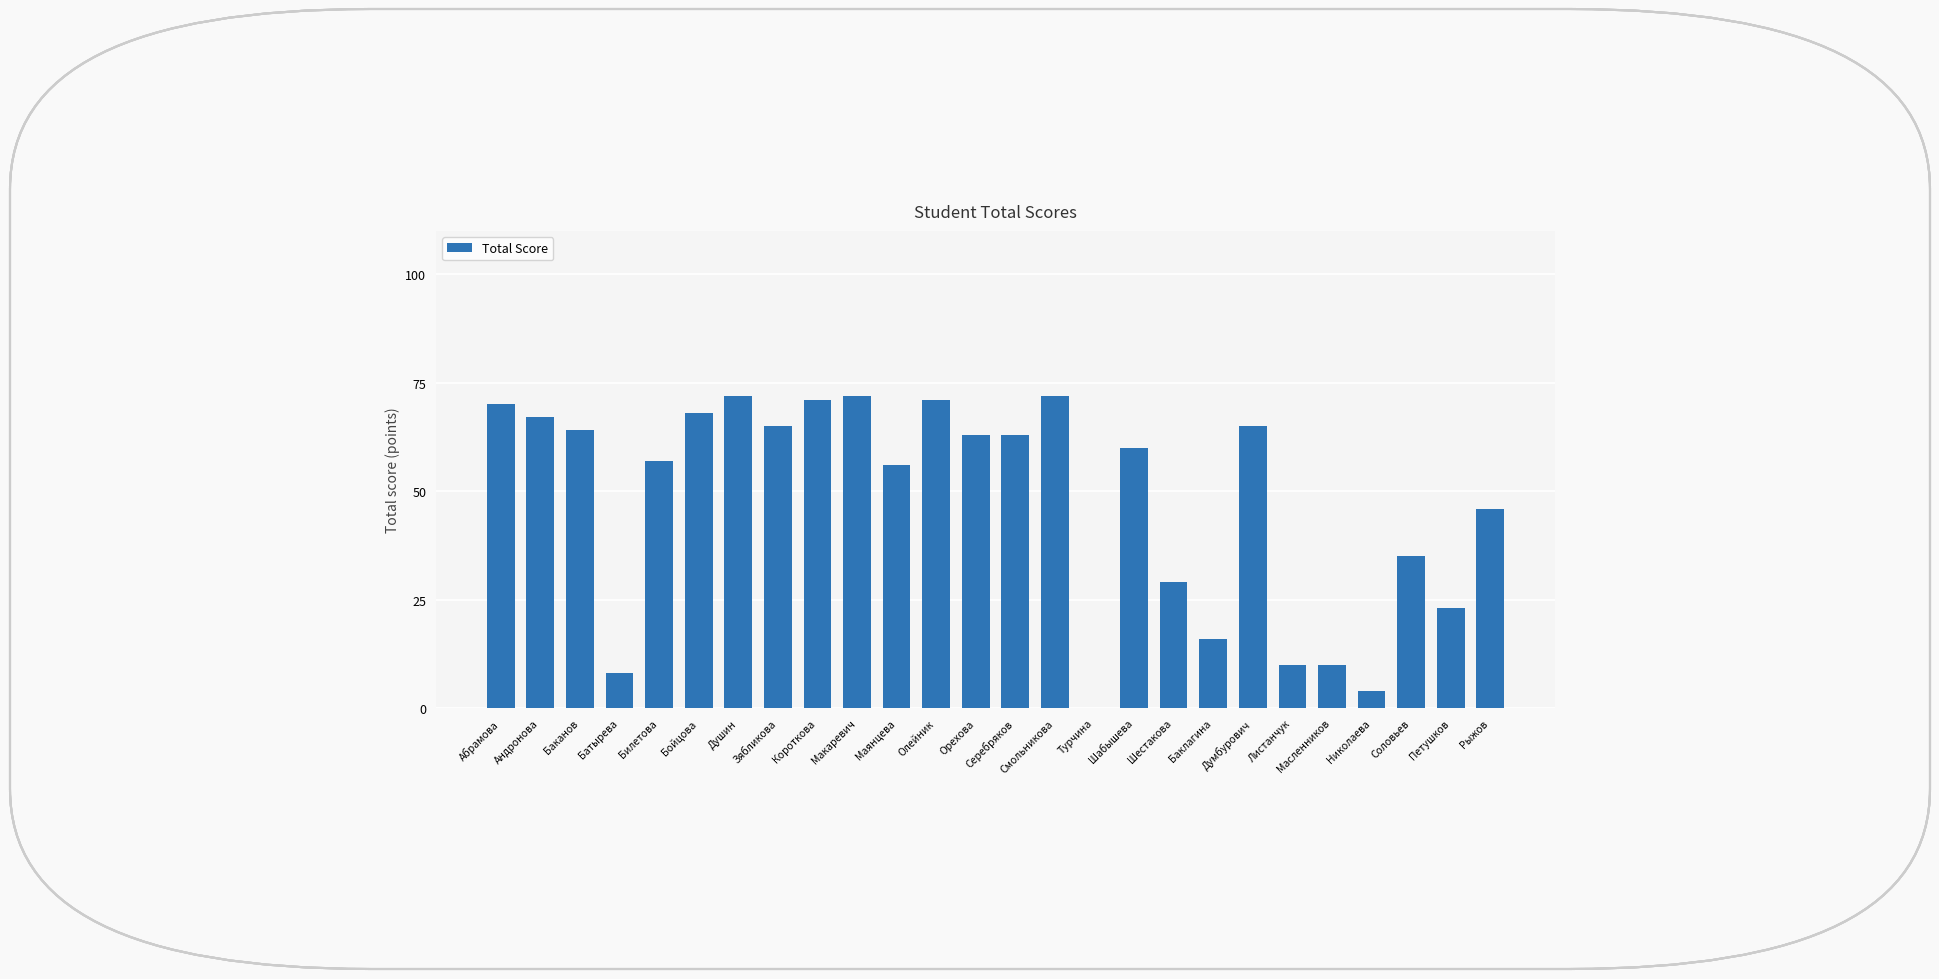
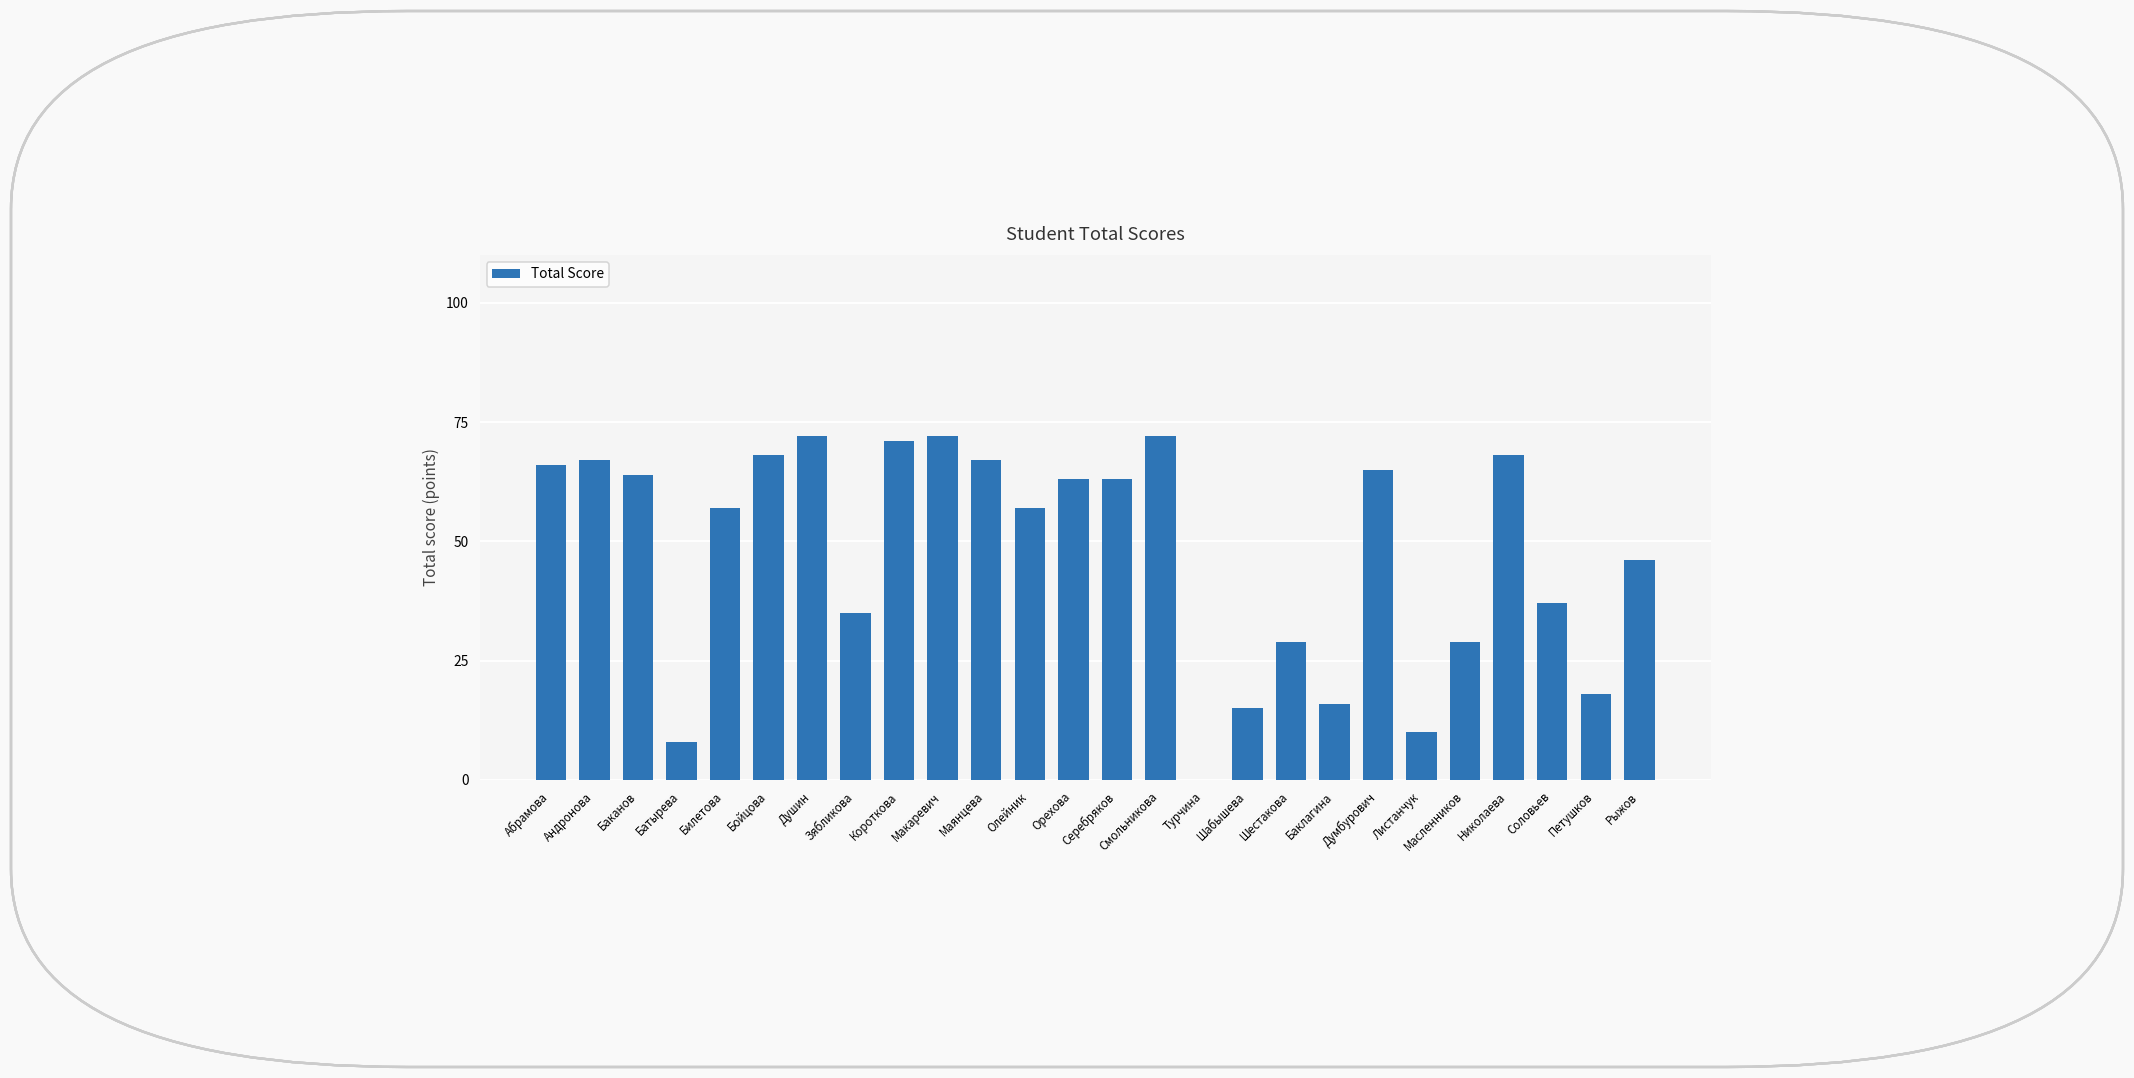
  {
-   "Абрамова": 70,
+   "Абрамова": 66,
    "Андронова": 67,
    "Баканов": 64,
    "Батырева": 8,
    "Билетова": 57,
    "Бойцова": 68,
    "Душин": 72,
-   "Зябликова": 65,
+   "Зябликова": 35,
    "Короткова": 71,
    "Макаревич": 72,
-   "Маянцева": 56,
-   "Олейник": 71,
+   "Маянцева": 67,
+   "Олейник": 57,
    "Орехова": 63,
    "Серебряков": 63,
    "Смольникова": 72,
    "Турчина": 0,
-   "Шабышева": 60,
+   "Шабышева": 15,
    "Шестакова": 29,
    "Баклагина": 16,
    "Думбурович": 65,
    "Листанчук": 10,
-   "Масленников": 10,
-   "Николаева": 4,
-   "Соловьев": 35,
-   "Петушков": 23,
+   "Масленников": 29,
+   "Николаева": 68,
+   "Соловьев": 37,
+   "Петушков": 18,
    "Рыжов": 46
  }
